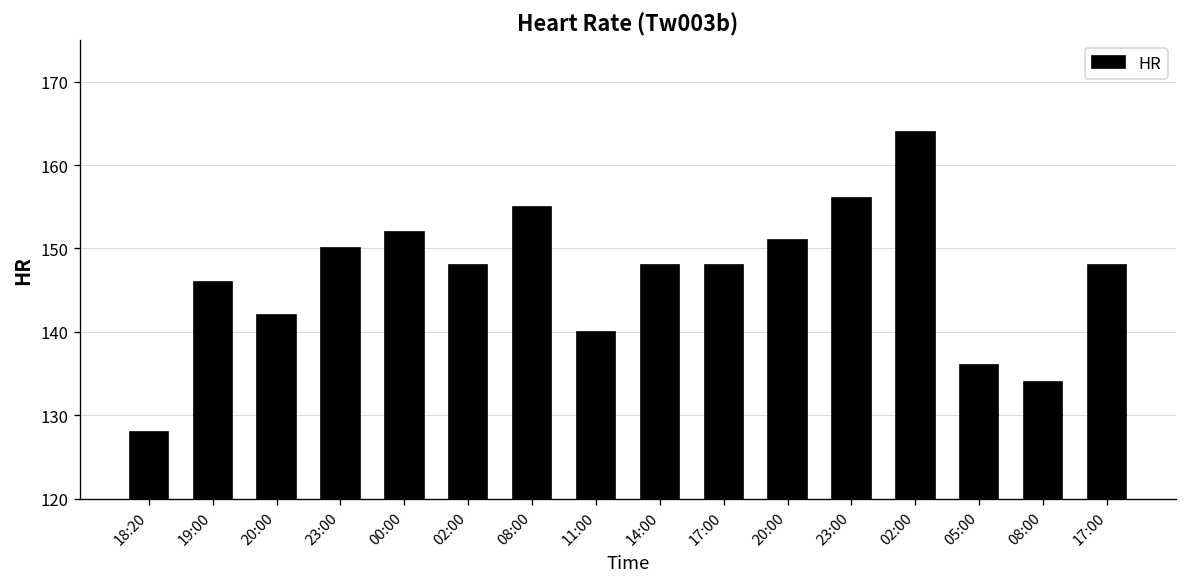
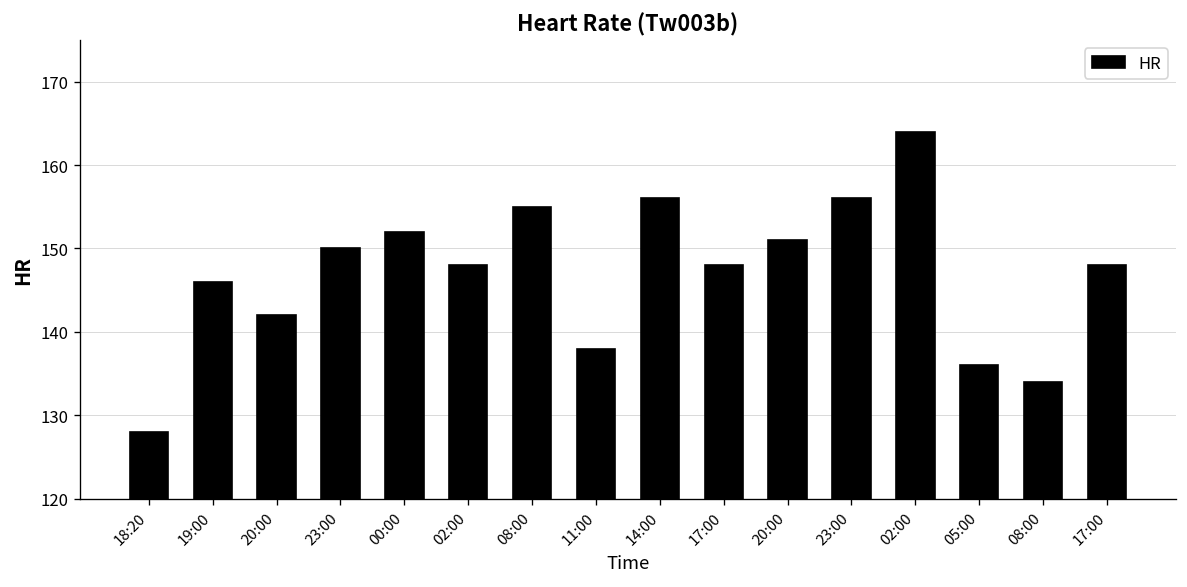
  {
    "18:20": 128,
    "19:00": 146,
    "00:00": 152,
-   "11:00": 140,
-   "14:00": 148,
+   "11:00": 138,
+   "14:00": 156,
    "05:00": 136
  }
